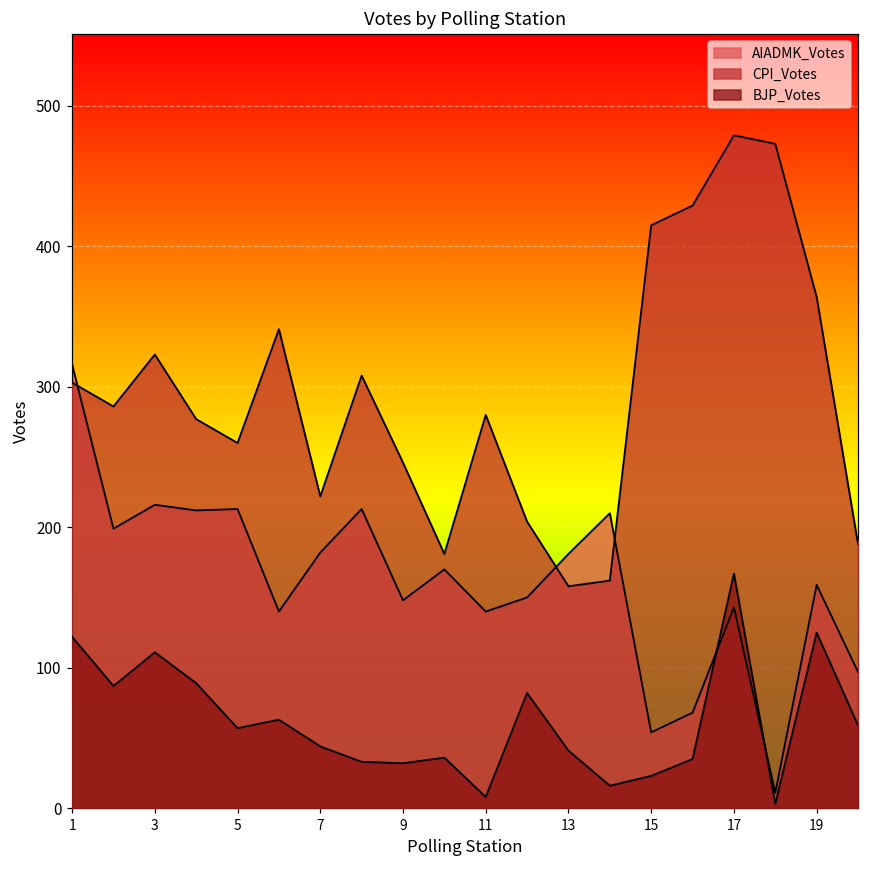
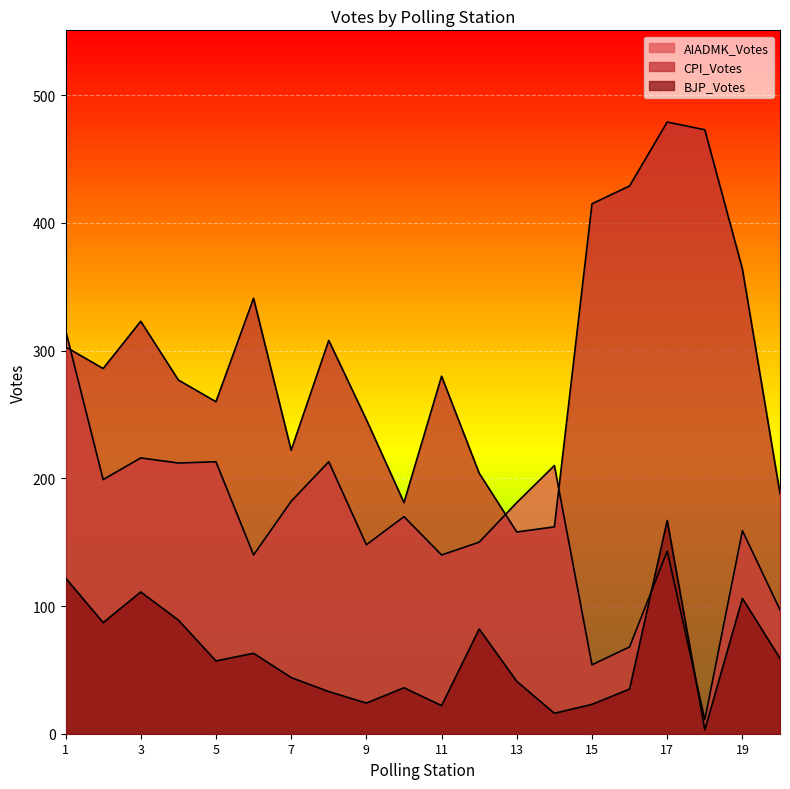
  {
    "AIADMK_Votes": {
      "1": 316,
      "3": 216,
      "5": 213,
      "7": 182,
      "9": 148,
      "11": 140,
      "13": 181,
      "15": 54,
      "17": 143,
      "19": 159
    },
    "CPI_Votes": {
      "1": 303,
      "3": 323,
      "5": 260,
      "7": 222,
      "9": 246,
      "11": 280,
      "13": 158,
      "15": 415,
      "17": 479,
      "19": 364
    },
    "BJP_Votes": {
      "1": 122,
      "3": 111,
      "5": 57,
      "7": 44,
-     "9": 32,
-     "11": 8,
+     "9": 24,
+     "11": 22,
      "13": 41,
      "15": 23,
      "17": 167,
-     "19": 125
+     "19": 106
    }
  }
